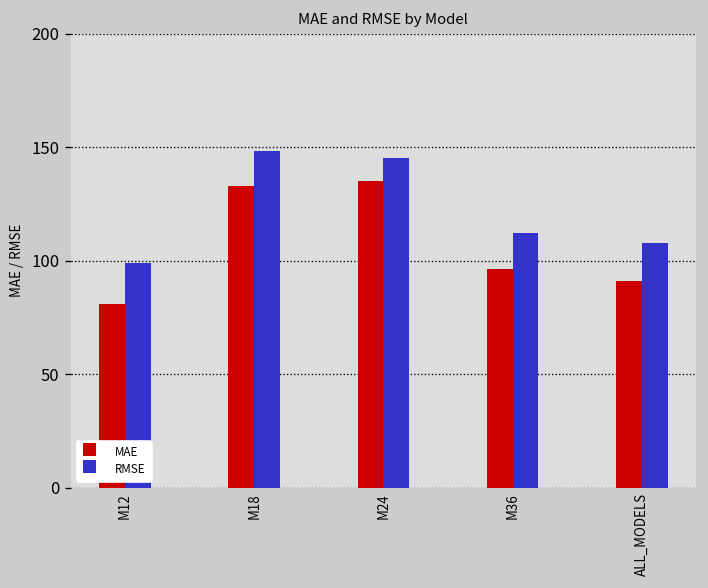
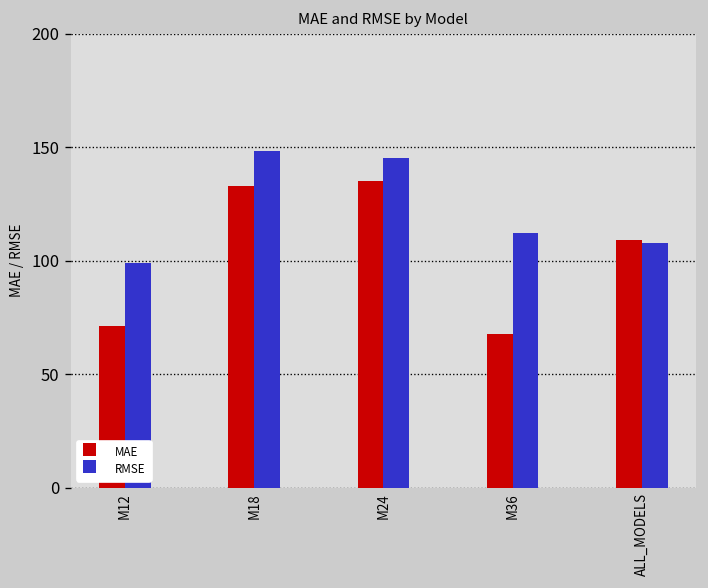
  {
    "MAE": {
-     "M12": 81,
+     "M12": 71,
      "M18": 133,
      "M24": 135,
-     "M36": 97,
-     "ALL_MODELS": 91
+     "M36": 68,
+     "ALL_MODELS": 109
    },
    "RMSE": {
      "M12": 99,
      "M18": 148,
      "M24": 145,
      "M36": 112,
      "ALL_MODELS": 108
    }
  }
